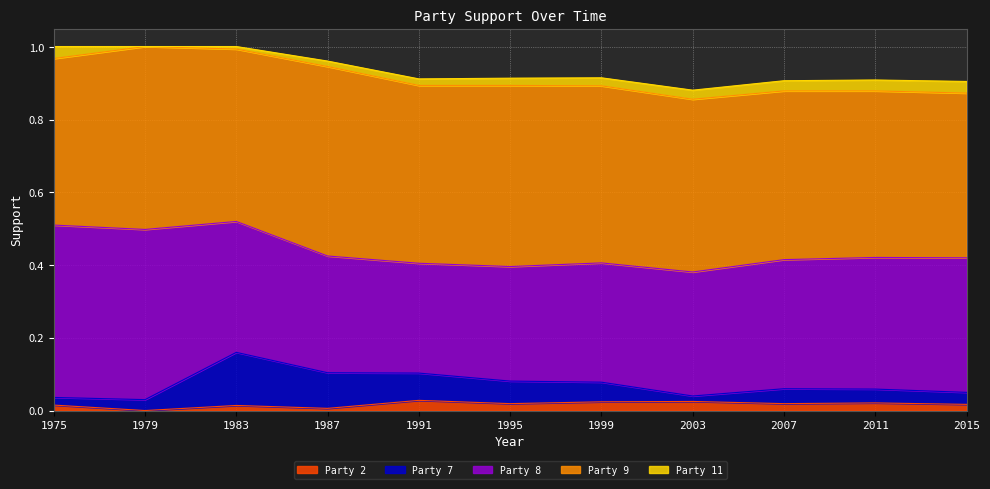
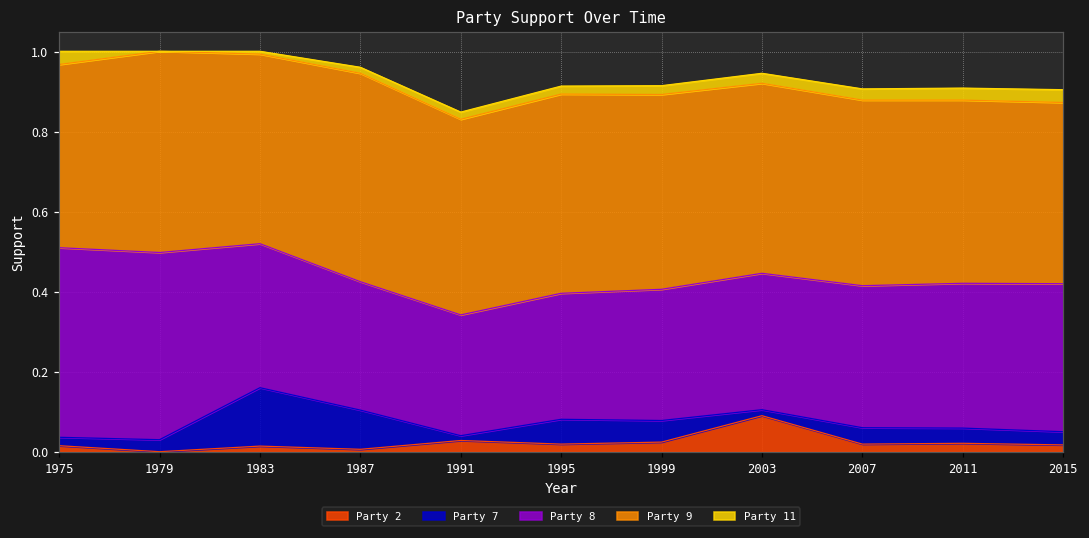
  {
    "Party 2": {
      "1975": 0.02,
      "1979": 0.00,
      "1983": 0.01,
      "1987": 0.01,
      "1991": 0.03,
      "1995": 0.02,
      "1999": 0.02,
-     "2003": 0.03,
+     "2003": 0.09,
      "2007": 0.02,
      "2011": 0.02,
      "2015": 0.02
    },
    "Party 7": {
      "1975": 0.02,
      "1979": 0.03,
      "1983": 0.15,
      "1987": 0.10,
-     "1991": 0.08,
+     "1991": 0.01,
      "1995": 0.06,
      "1999": 0.05,
      "2003": 0.02,
      "2007": 0.04,
      "2011": 0.04,
      "2015": 0.03
    },
    "Party 8": {
      "1975": 0.47,
      "1979": 0.47,
      "1983": 0.36,
      "1987": 0.32,
      "1991": 0.30,
      "1995": 0.32,
      "1999": 0.33,
      "2003": 0.34,
      "2007": 0.36,
      "2011": 0.36,
      "2015": 0.37
    },
    "Party 9": {
      "1975": 0.46,
      "1987": 0.52,
      "1991": 0.49,
      "1995": 0.50,
      "1999": 0.49,
      "2003": 0.48,
      "2007": 0.46,
      "2011": 0.46,
      "2015": 0.45
    },
    "Party 11": {
      "1975": 0.03,
      "1987": 0.02,
      "1991": 0.02,
      "1995": 0.02,
      "1999": 0.02,
      "2003": 0.03,
      "2007": 0.03,
      "2011": 0.03,
      "2015": 0.03
    }
  }
